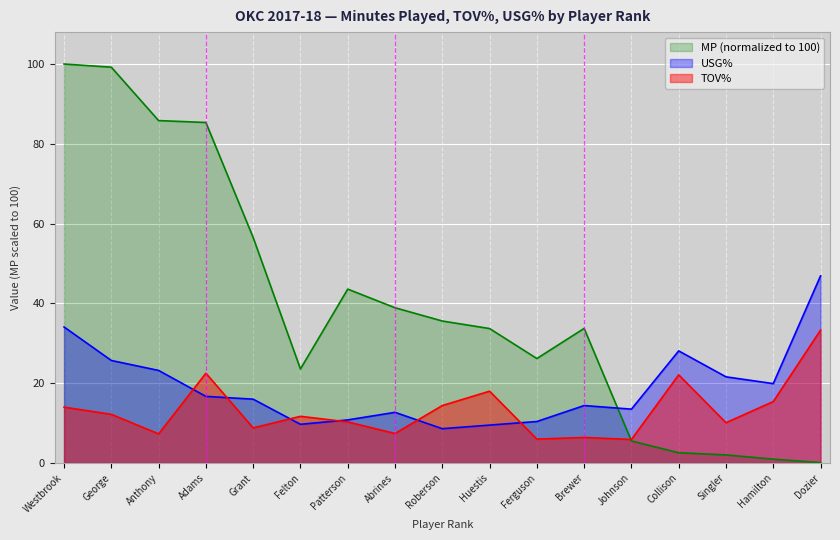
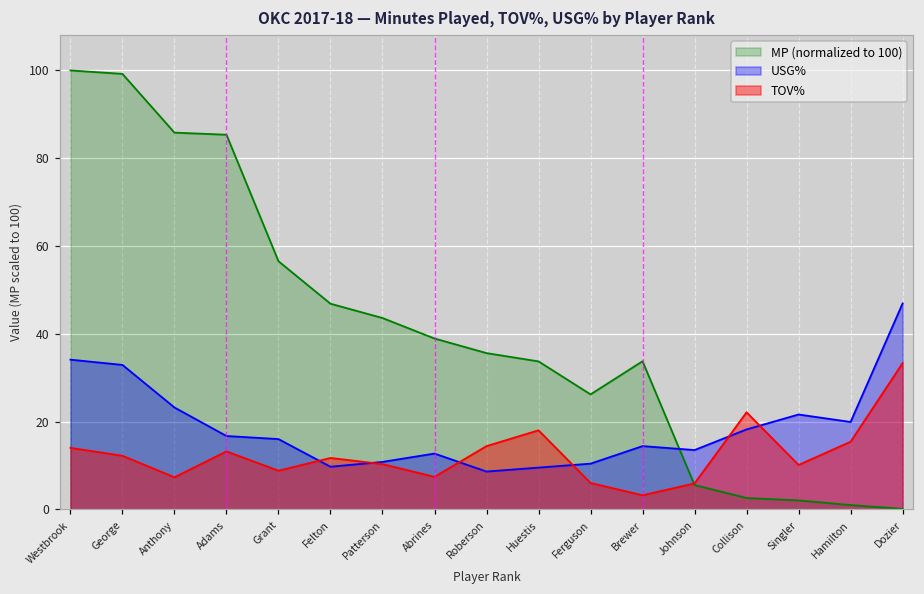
  {
    "MP (normalized to 100)": {
      "Westbrook": 100,
      "George": 99,
      "Anthony": 86,
      "Adams": 85,
      "Grant": 57,
-     "Felton": 24,
+     "Felton": 47,
      "Patterson": 44,
      "Abrines": 39,
      "Roberson": 36,
      "Huestis": 34,
      "Ferguson": 26,
      "Brewer": 34,
      "Collison": 3,
      "Singler": 2,
      "Hamilton": 1,
      "Dozier": 0
    },
    "USG%": {
      "Westbrook": 34,
-     "George": 26,
+     "George": 33,
      "Anthony": 23,
      "Adams": 17,
      "Grant": 16,
      "Felton": 10,
      "Abrines": 13,
      "Roberson": 9,
      "Huestis": 10,
      "Ferguson": 10,
      "Brewer": 14,
      "Johnson": 14,
-     "Collison": 28,
+     "Collison": 18,
      "Singler": 22,
      "Hamilton": 20,
      "Dozier": 47
    },
    "TOV%": {
      "Westbrook": 14,
      "George": 12,
      "Anthony": 7,
-     "Adams": 23,
+     "Adams": 13,
      "Grant": 9,
      "Felton": 12,
      "Abrines": 7,
      "Roberson": 14,
      "Huestis": 18,
      "Ferguson": 6,
-     "Brewer": 6,
+     "Brewer": 3,
      "Collison": 22,
      "Singler": 10,
      "Hamilton": 15,
      "Dozier": 33
    }
  }
